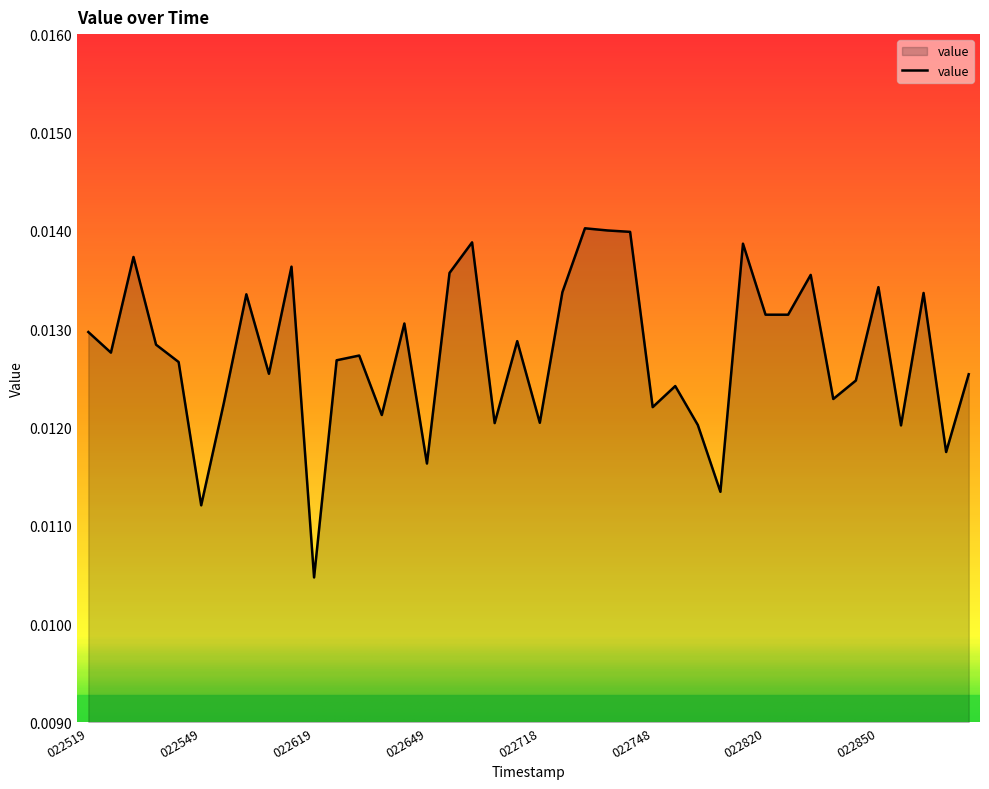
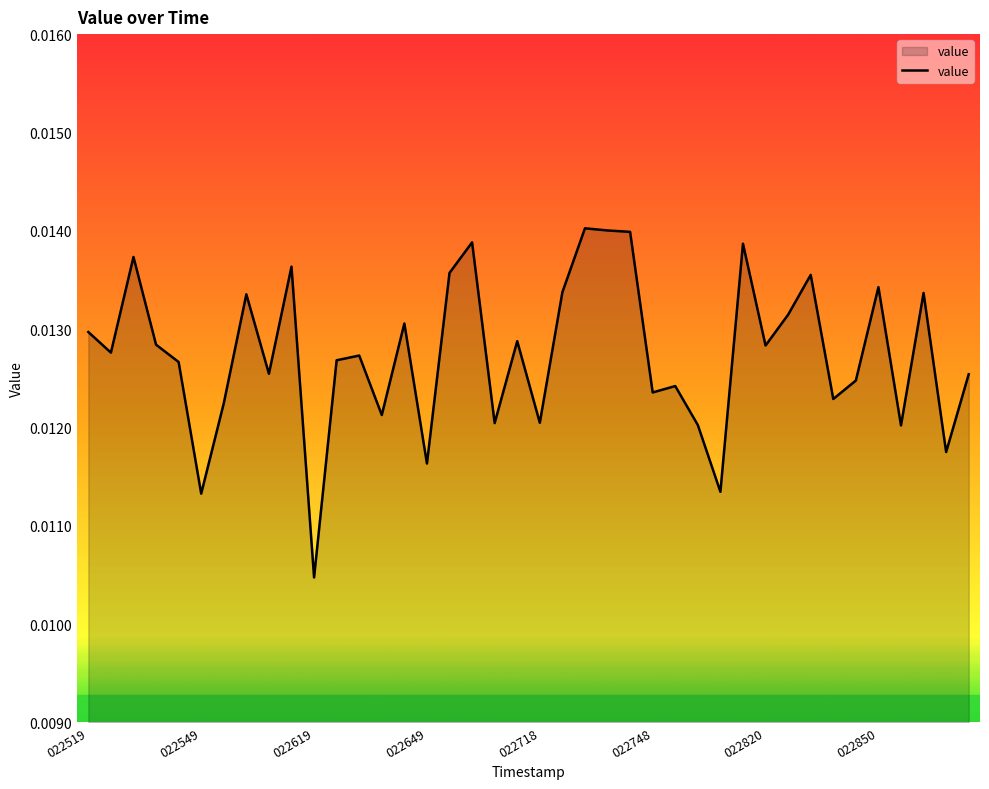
  {
    "022519": 0.0130,
-   "022549": 0.0112,
+   "022549": 0.0113,
    "022619": 0.0105,
    "022649": 0.0116,
    "022718": 0.0120,
-   "022748": 0.0122,
-   "022820": 0.0131,
+   "022748": 0.0124,
+   "022820": 0.0128,
    "022850": 0.0134
  }
